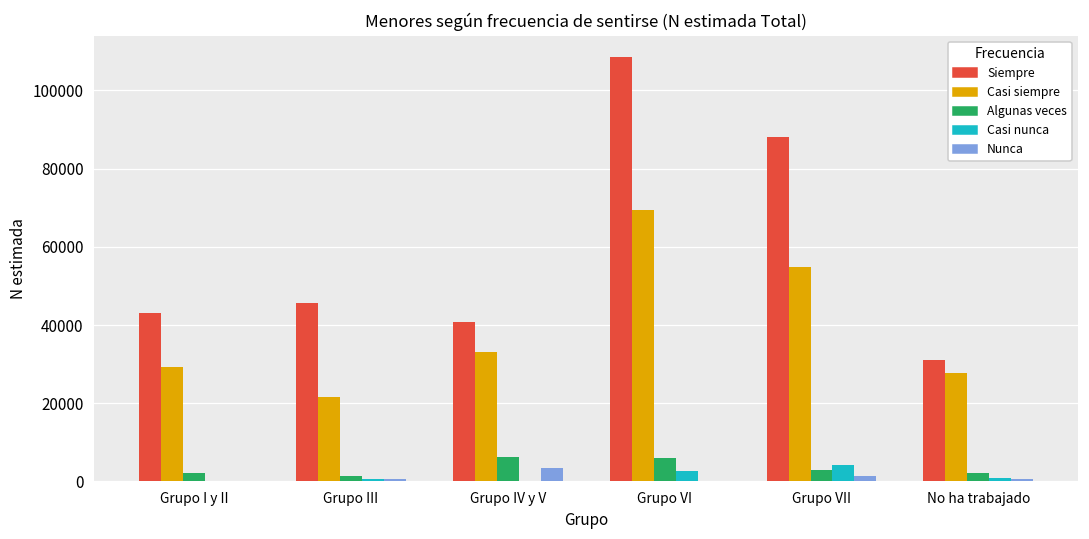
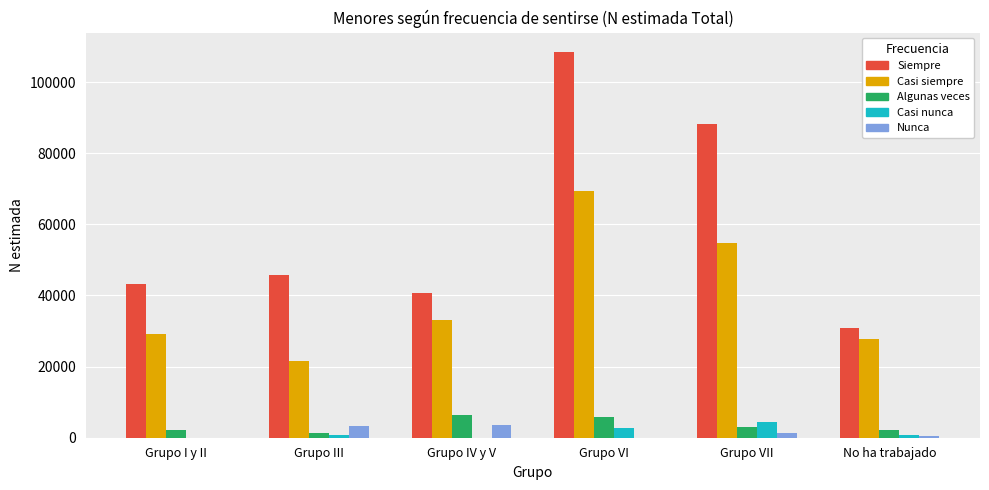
  {
    "Siempre": {
      "Grupo I y II": 43000,
      "Grupo III": 46000,
      "Grupo IV y V": 41000,
      "Grupo VI": 108000,
      "Grupo VII": 88000,
      "No ha trabajado": 31000
    },
    "Casi siempre": {
      "Grupo I y II": 29000,
      "Grupo III": 22000,
      "Grupo IV y V": 33000,
      "Grupo VI": 69000,
      "Grupo VII": 55000,
      "No ha trabajado": 28000
    },
    "Algunas veces": {
      "Grupo I y II": 2000,
      "Grupo III": 1000,
      "Grupo IV y V": 6000,
      "Grupo VI": 6000,
      "Grupo VII": 3000,
      "No ha trabajado": 2000
    },
    "Casi nunca": {
      "Grupo I y II": 0,
      "Grupo IV y V": 0,
      "Grupo VI": 3000,
      "Grupo VII": 4000,
      "No ha trabajado": 1000
    },
    "Nunca": {
      "Grupo I y II": 0,
-     "Grupo III": 1000,
+     "Grupo III": 3000,
      "Grupo IV y V": 3000,
      "Grupo VI": 0,
      "Grupo VII": 1000
    }
  }
